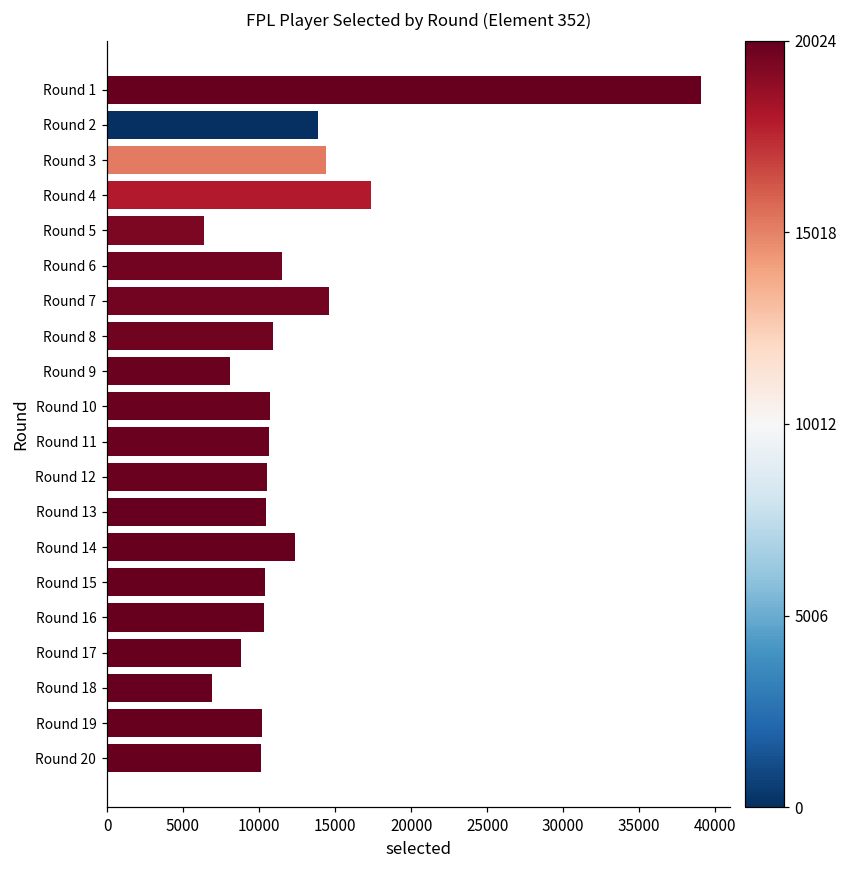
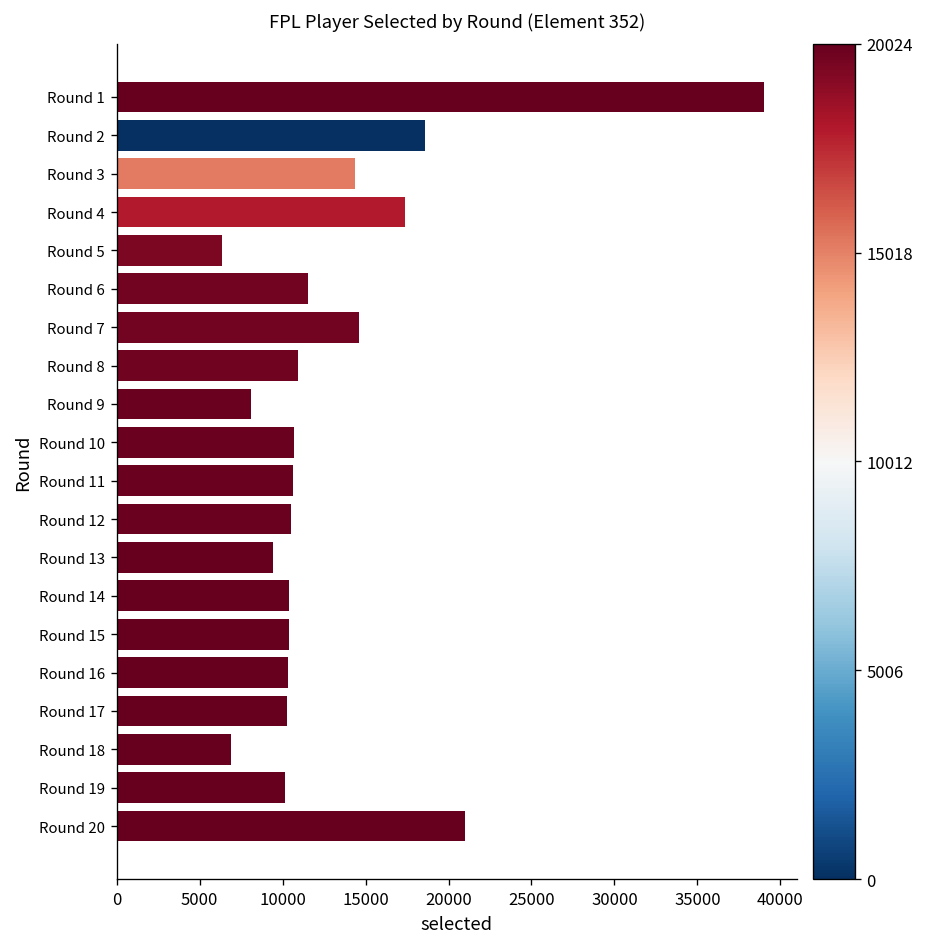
  {
    "Round 1": 39000,
-   "Round 2": 13900,
+   "Round 2": 18600,
    "Round 3": 14400,
    "Round 4": 17300,
    "Round 5": 6400,
    "Round 6": 11500,
    "Round 7": 14600,
    "Round 8": 10900,
    "Round 9": 8100,
    "Round 10": 10700,
    "Round 11": 10600,
    "Round 12": 10500,
-   "Round 13": 10500,
-   "Round 14": 12300,
+   "Round 13": 9400,
+   "Round 14": 10400,
    "Round 15": 10400,
    "Round 16": 10300,
-   "Round 17": 8800,
+   "Round 17": 10300,
    "Round 18": 6900,
    "Round 19": 10200,
-   "Round 20": 10100
+   "Round 20": 21000
  }
